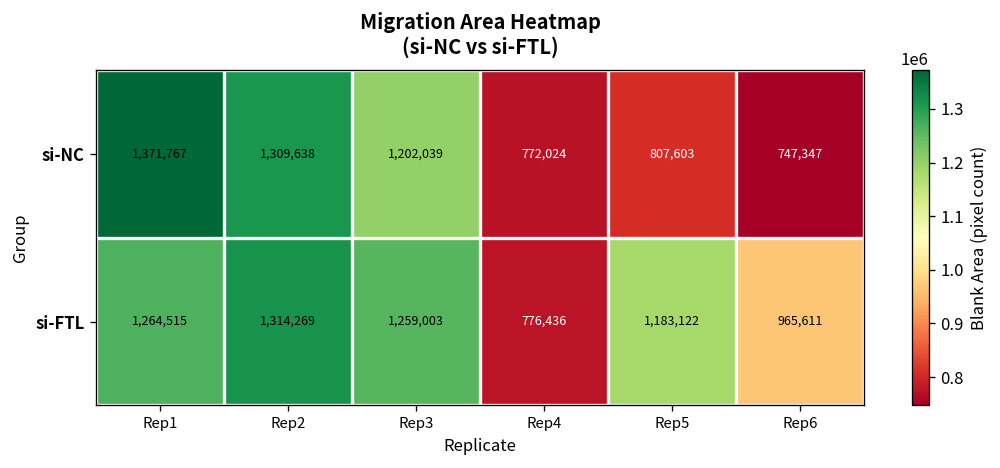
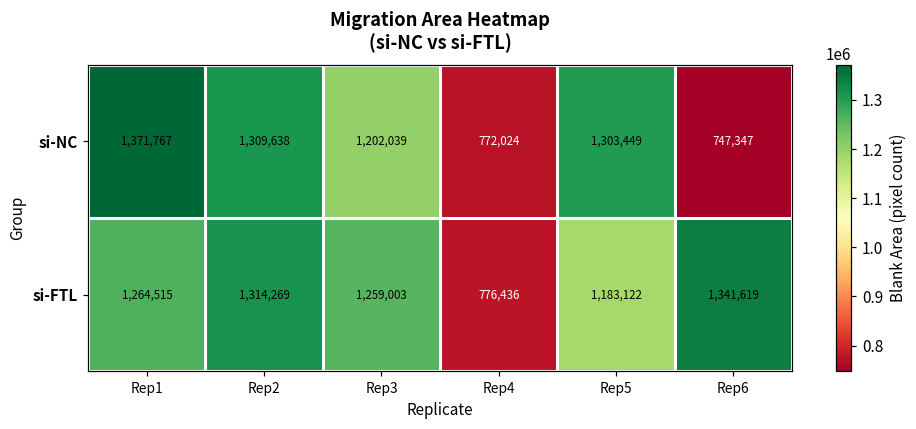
  {
    "si-NC": {
      "Rep1": "1,371,767",
      "Rep2": "1,309,638",
      "Rep3": "1,202,039",
      "Rep4": "772,024",
-     "Rep5": "807,603",
+     "Rep5": "1,303,449",
      "Rep6": "747,347"
    },
    "si-FTL": {
      "Rep1": "1,264,515",
      "Rep2": "1,314,269",
      "Rep3": "1,259,003",
      "Rep4": "776,436",
      "Rep5": "1,183,122",
-     "Rep6": "965,611"
+     "Rep6": "1,341,619"
    }
  }
